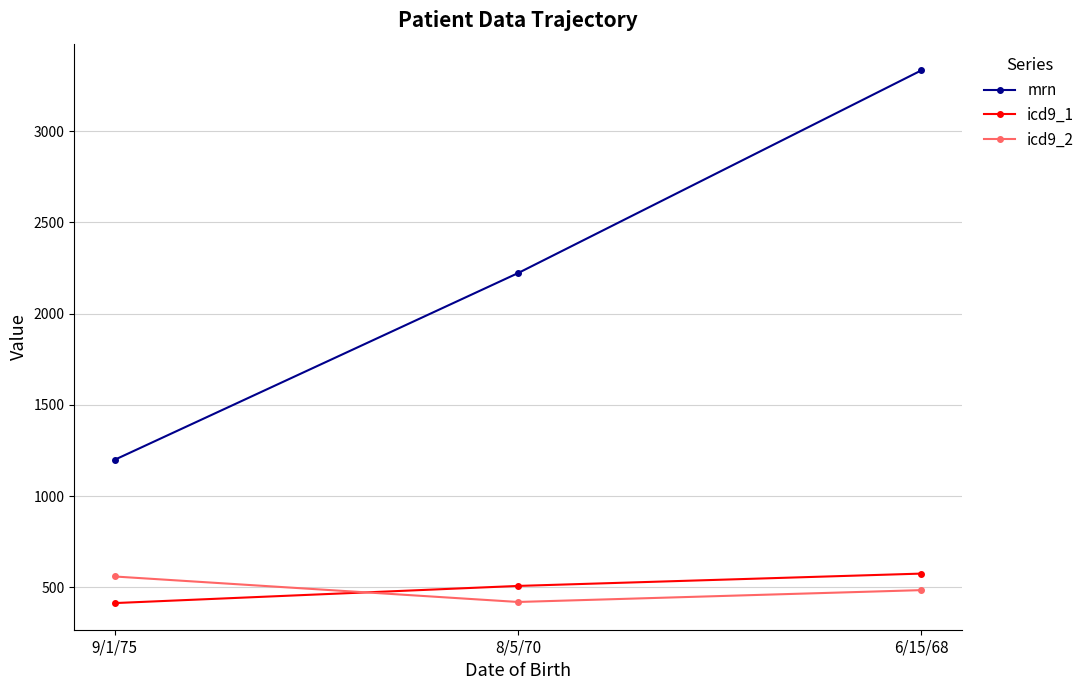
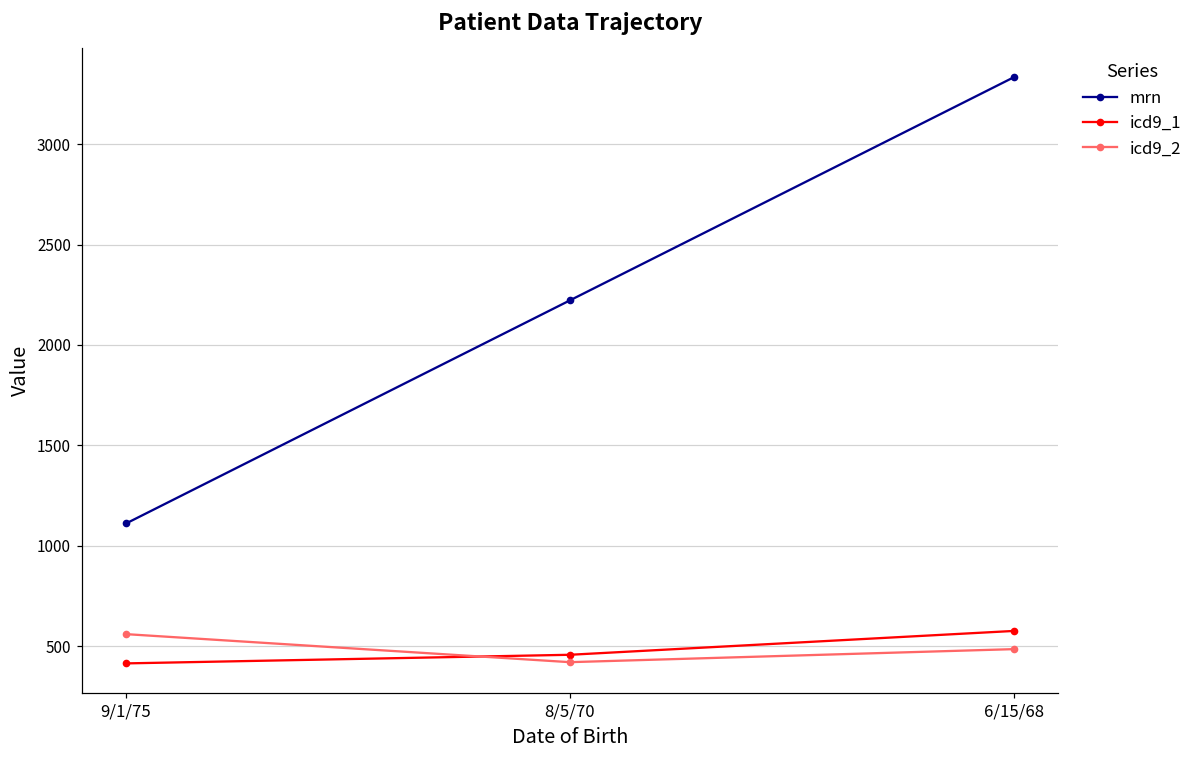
  {
    "mrn": {
-     "9/1/75": 1200,
+     "9/1/75": 1110,
      "8/5/70": 2220,
      "6/15/68": 3330
    },
    "icd9_1": {
      "9/1/75": 410,
-     "8/5/70": 510,
+     "8/5/70": 460,
      "6/15/68": 580
    },
    "icd9_2": {
      "9/1/75": 560,
      "8/5/70": 420,
      "6/15/68": 490
    }
  }
